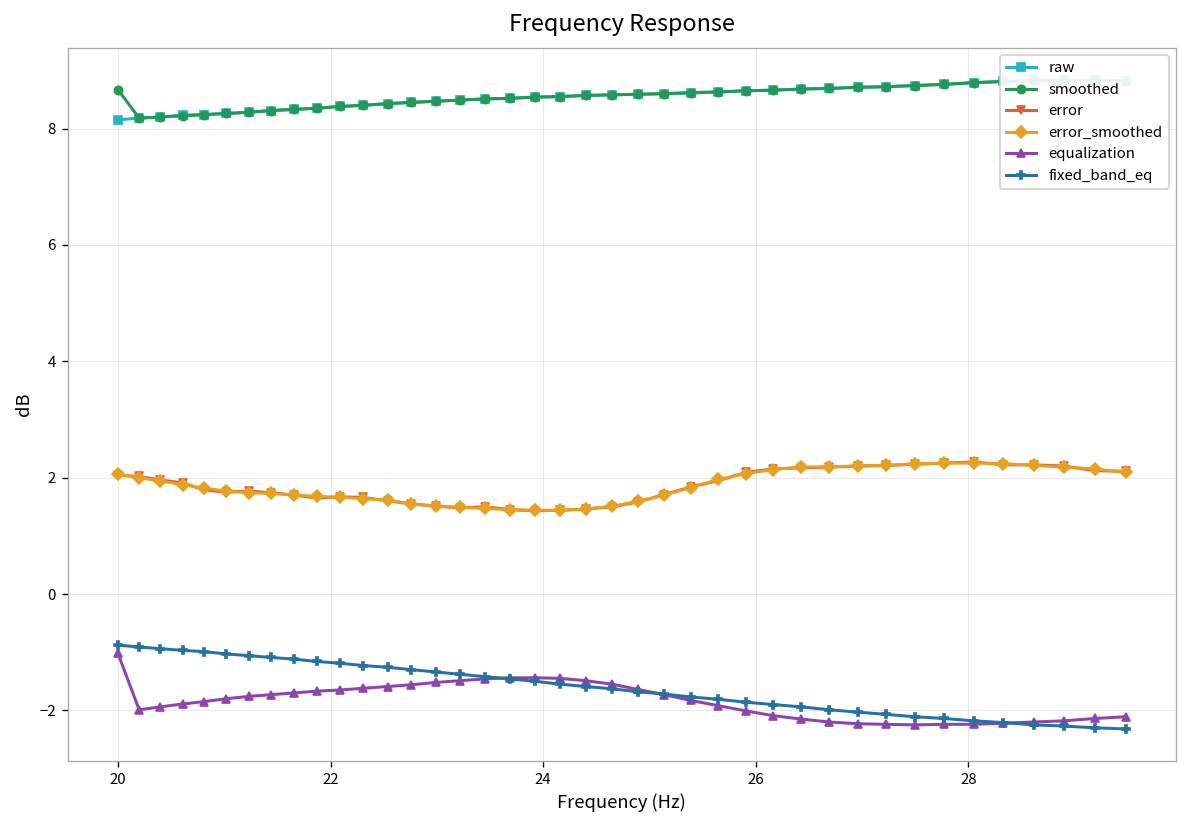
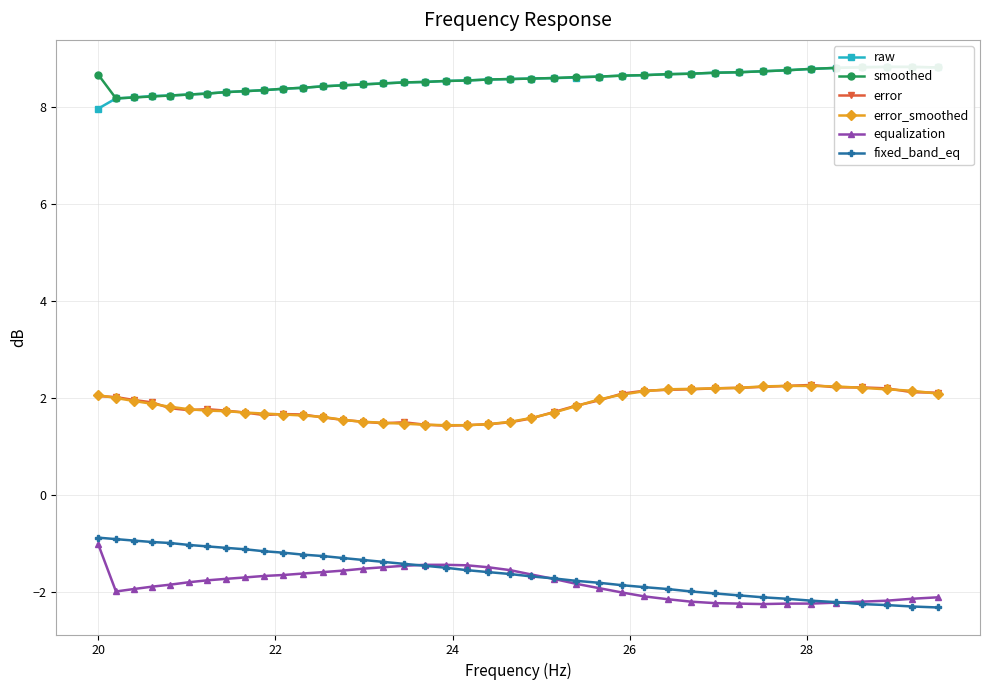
  {
    "raw": {
-     "20": 8.2
+     "20": 8.0
    },
    "smoothed": {
      "20": 8.7
    },
    "equalization": {
      "20": -1.0
    },
    "fixed_band_eq": {
      "20": -0.9
    }
  }
